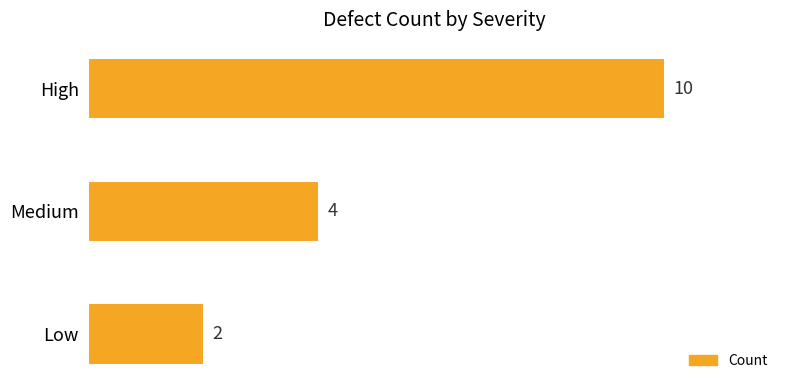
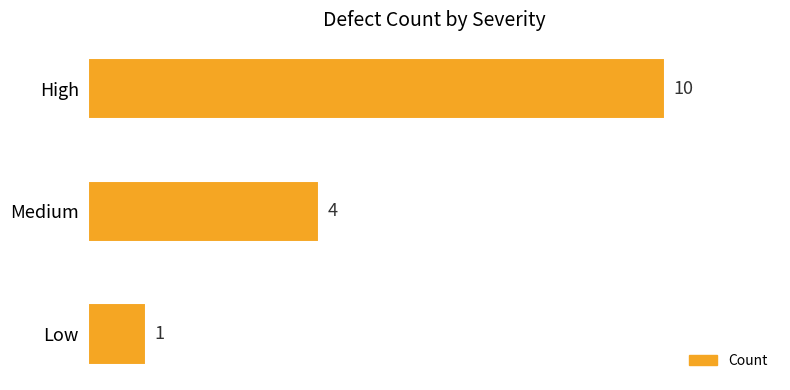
  {
    "High": 10,
    "Medium": 4,
-   "Low": 2
+   "Low": 1
  }
